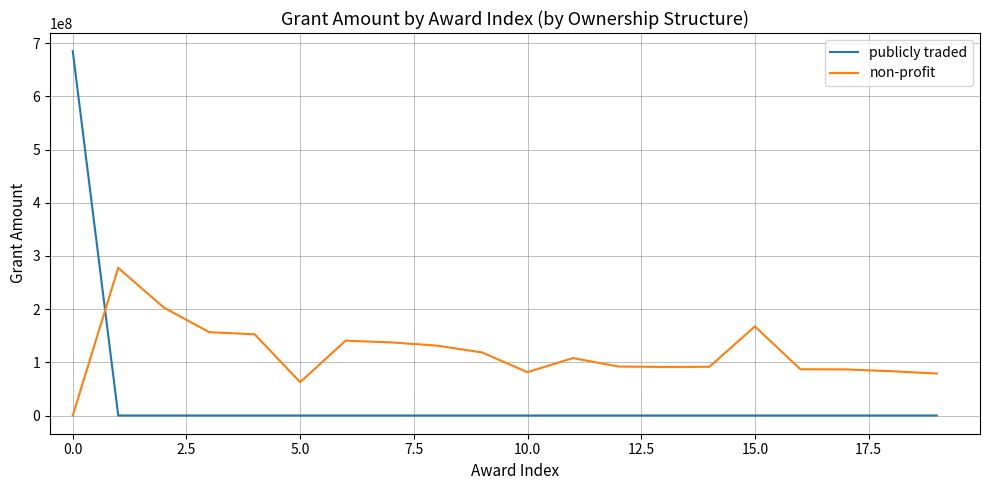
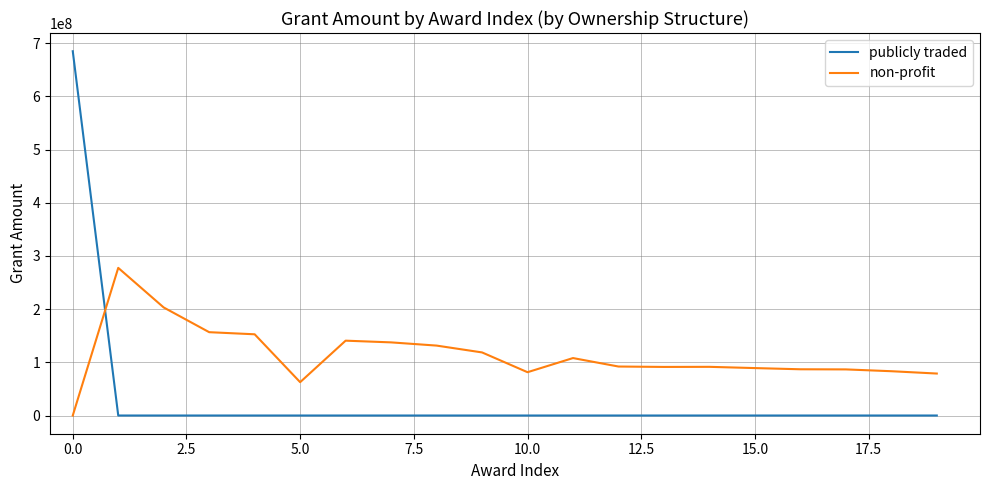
  {
    "publicly traded": {
      "0.0": 690000000,
      "5.0": 0,
      "10.0": 0,
      "15.0": 0
    },
    "non-profit": {
      "0.0": 0,
      "5.0": 60000000,
      "10.0": 80000000,
-     "15.0": 170000000
+     "15.0": 90000000
    }
  }
